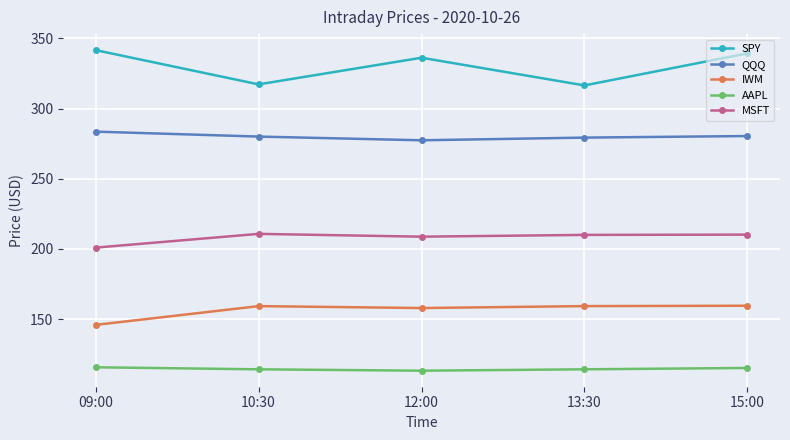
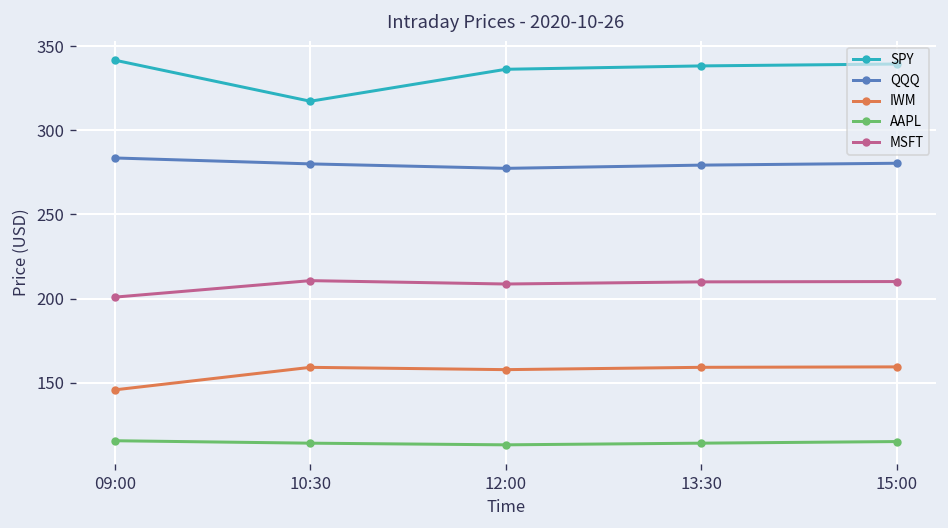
  {
    "SPY": {
      "09:00": 342,
      "10:30": 317,
      "12:00": 336,
-     "13:30": 316
+     "13:30": 338
    },
    "QQQ": {
      "09:00": 284,
      "10:30": 280,
      "12:00": 277,
      "13:30": 279,
      "15:00": 280
    },
    "IWM": {
      "09:00": 146,
      "10:30": 159,
      "12:00": 158,
      "13:30": 159,
      "15:00": 159
    },
    "AAPL": {
      "09:00": 116,
      "10:30": 114,
      "12:00": 113,
      "13:30": 114,
      "15:00": 115
    },
    "MSFT": {
      "09:00": 201,
      "10:30": 211,
      "12:00": 209,
      "13:30": 210,
      "15:00": 210
    }
  }
